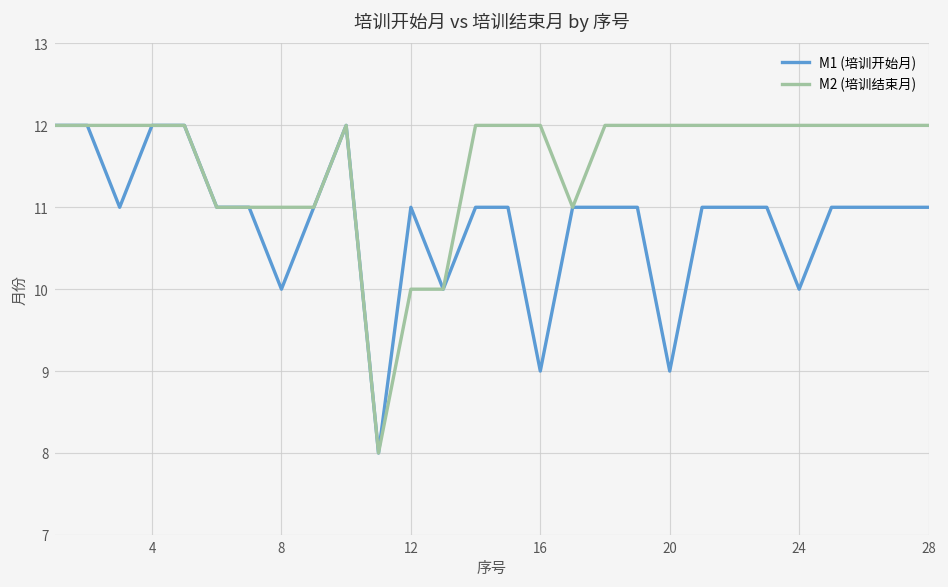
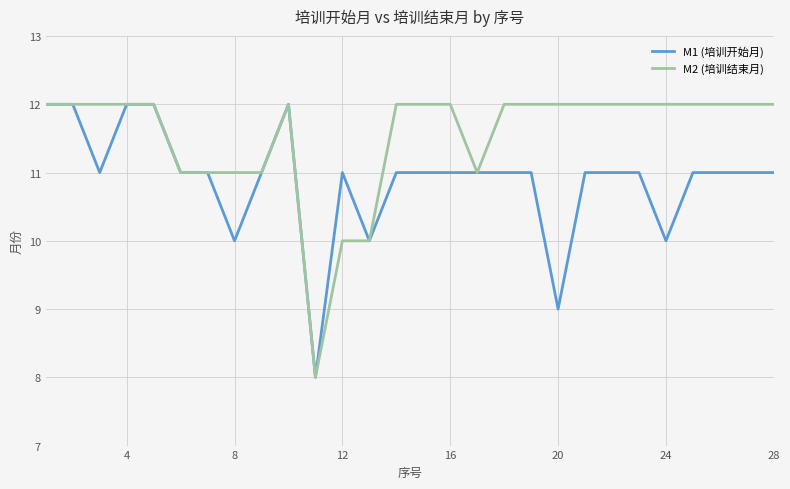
  {
    "M1 (培训开始月)": {
      "8": 10,
      "12": 11,
-     "16": 9,
+     "16": 11,
      "20": 9,
      "24": 10,
      "28": 11
    },
    "M2 (培训结束月)": {
      "8": 11,
      "12": 10,
      "16": 12,
      "20": 12,
      "24": 12,
      "28": 12
    }
  }
